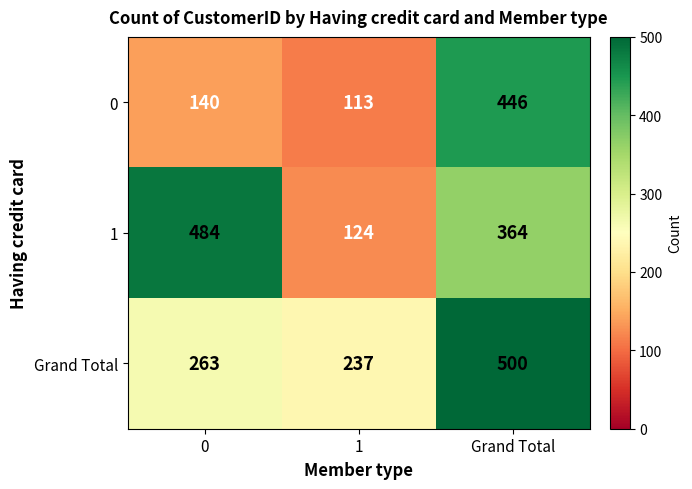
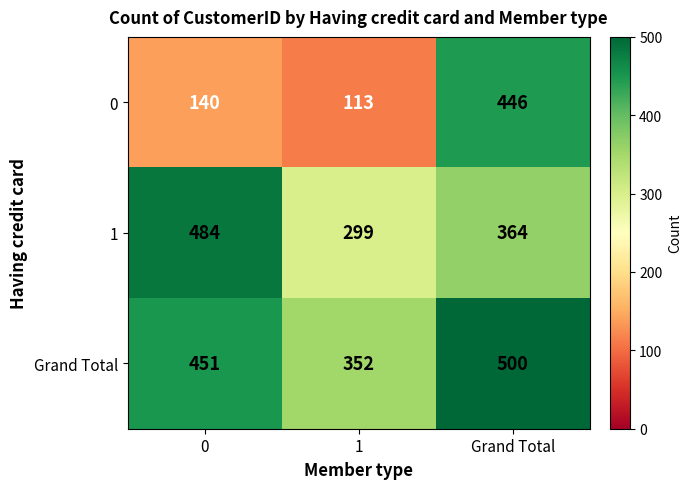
  {
    "0": {
      "0": 140,
      "1": 113,
      "Grand Total": 446
    },
    "1": {
      "0": 484,
-     "1": 124,
+     "1": 299,
      "Grand Total": 364
    },
    "Grand Total": {
-     "0": 263,
-     "1": 237,
+     "0": 451,
+     "1": 352,
      "Grand Total": 500
    }
  }
